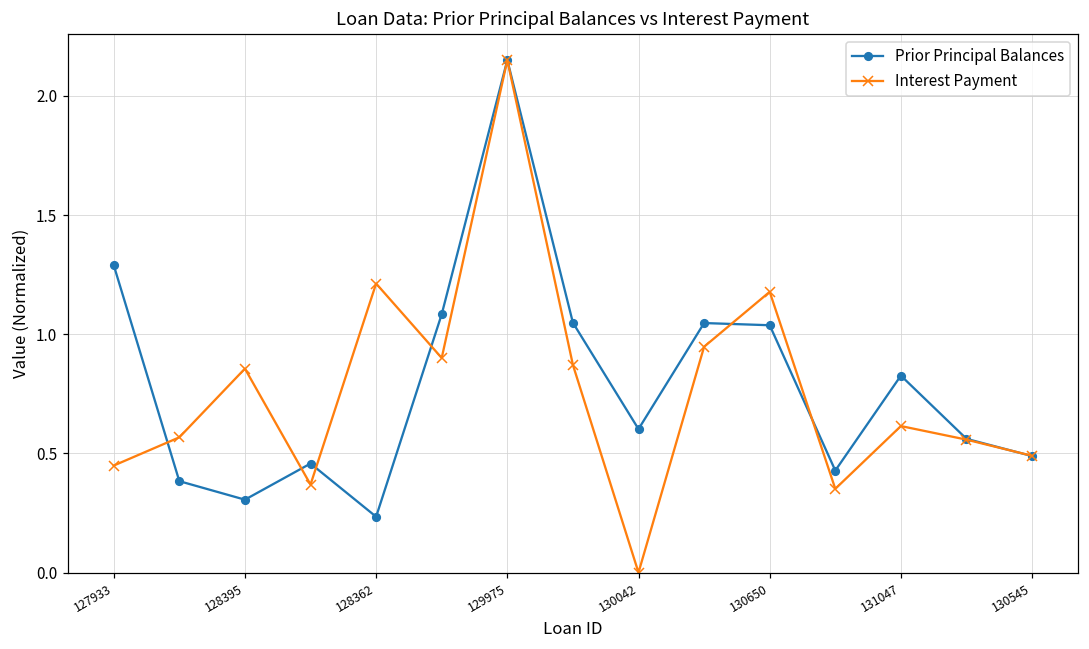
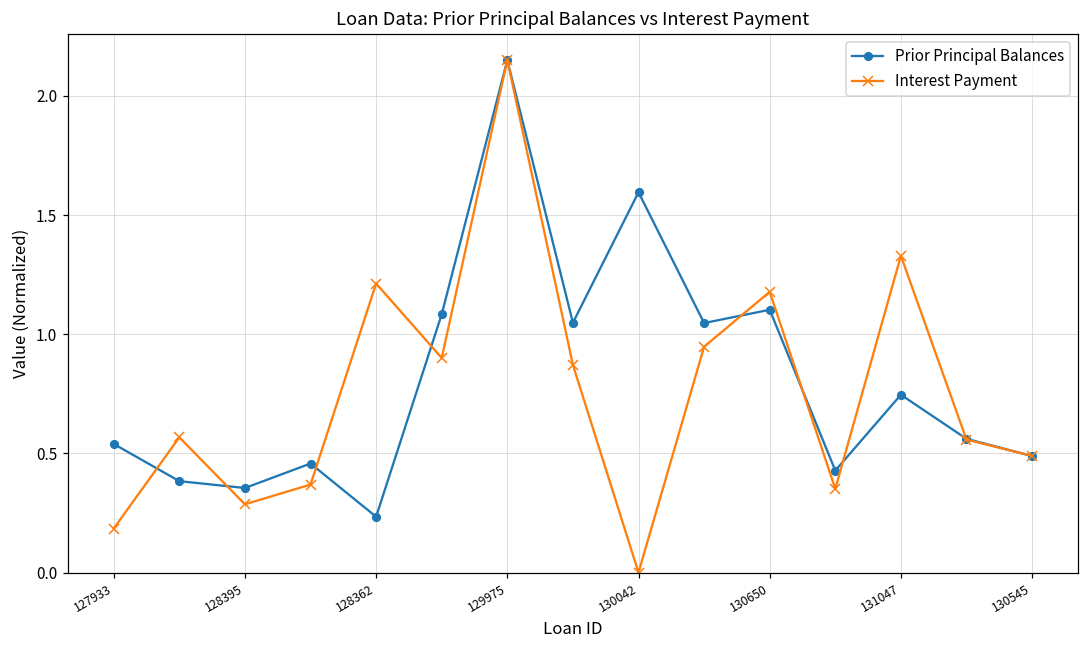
  {
    "Prior Principal Balances": {
-     "127933": 1.29,
-     "128395": 0.31,
+     "127933": 0.54,
+     "128395": 0.35,
      "128362": 0.23,
-     "130042": 0.60,
-     "130650": 1.04,
-     "131047": 0.83
+     "130042": 1.60,
+     "130650": 1.10,
+     "131047": 0.75
    },
    "Interest Payment": {
-     "127933": 0.45,
-     "128395": 0.86,
+     "127933": 0.18,
+     "128395": 0.29,
      "128362": 1.21,
      "130042": 0.00,
      "130650": 1.18,
-     "131047": 0.61
+     "131047": 1.33
    }
  }
